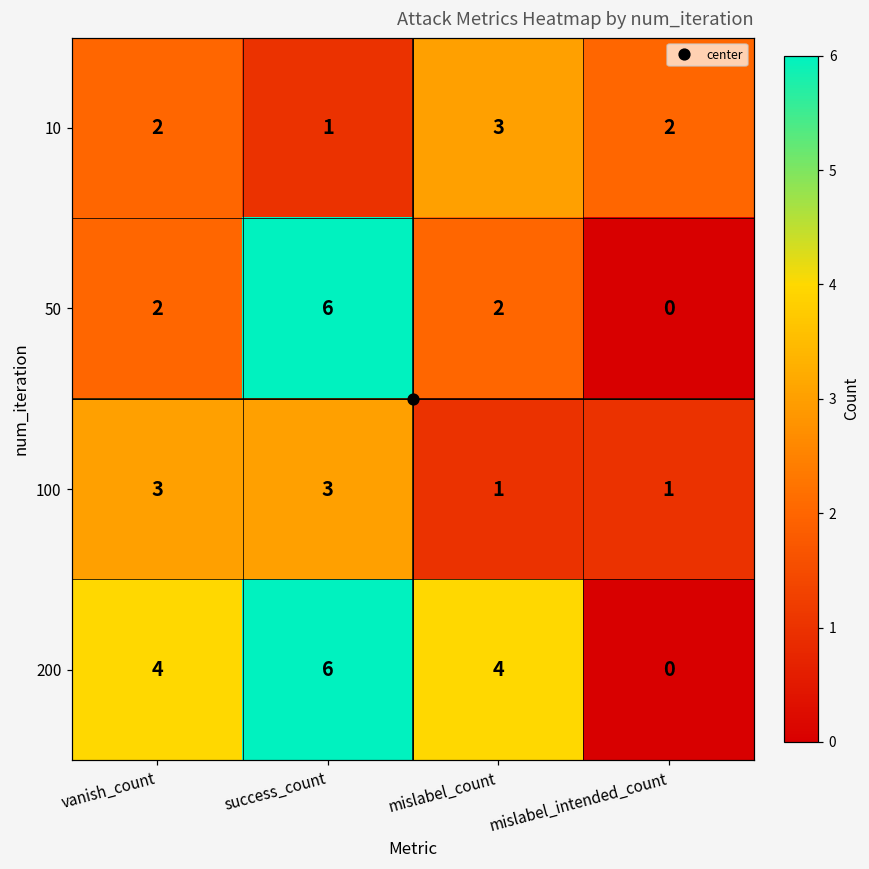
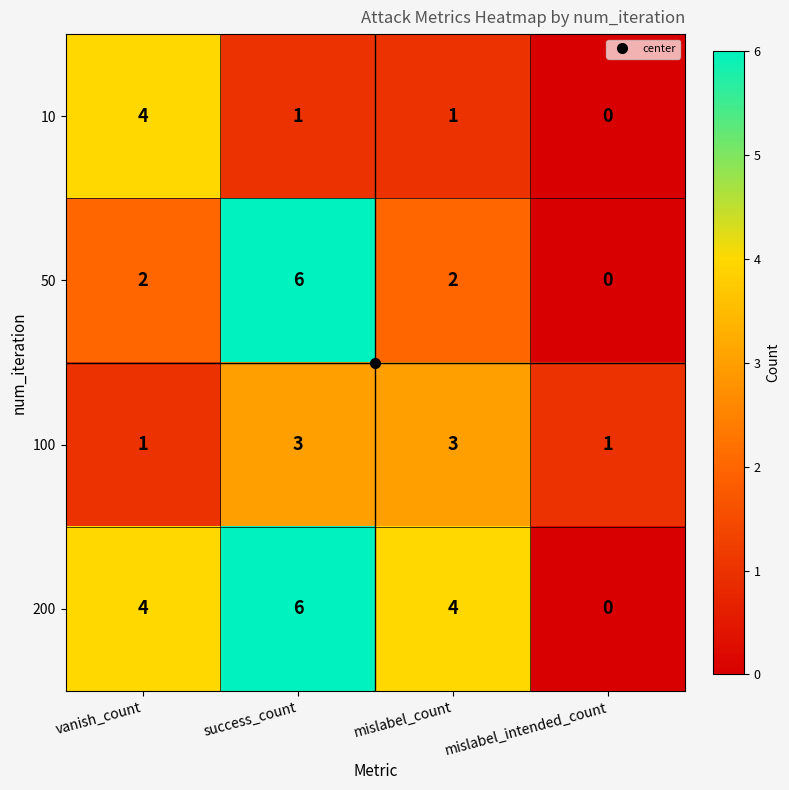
  {
    "10": {
-     "vanish_count": 2,
+     "vanish_count": 4,
      "success_count": 1,
-     "mislabel_count": 3,
-     "mislabel_intended_count": 2
+     "mislabel_count": 1,
+     "mislabel_intended_count": 0
    },
    "50": {
      "vanish_count": 2,
      "success_count": 6,
      "mislabel_count": 2,
      "mislabel_intended_count": 0
    },
    "100": {
-     "vanish_count": 3,
+     "vanish_count": 1,
      "success_count": 3,
-     "mislabel_count": 1,
+     "mislabel_count": 3,
      "mislabel_intended_count": 1
    },
    "200": {
      "vanish_count": 4,
      "success_count": 6,
      "mislabel_count": 4,
      "mislabel_intended_count": 0
    }
  }
